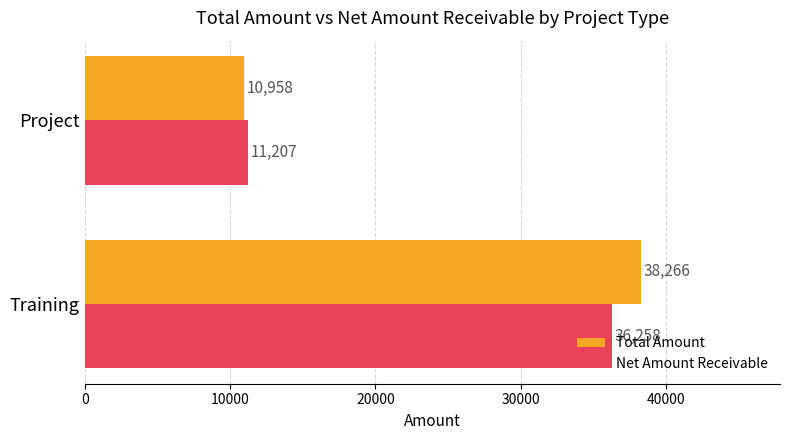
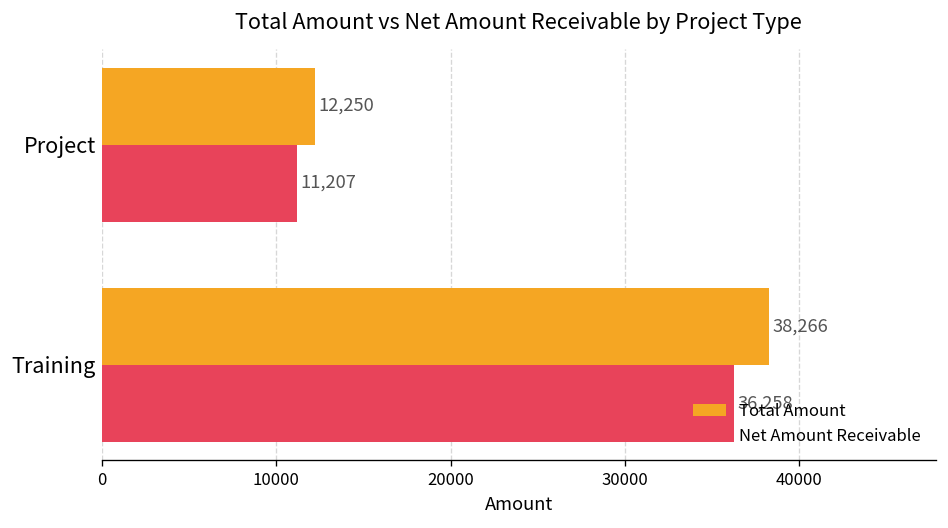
  {
    "Total Amount": {
-     "Project": "10,958",
+     "Project": "12,250",
      "Training": "38,266"
    },
    "Net Amount Receivable": {
      "Project": "11,207",
      "Training": "36,258"
    }
  }
